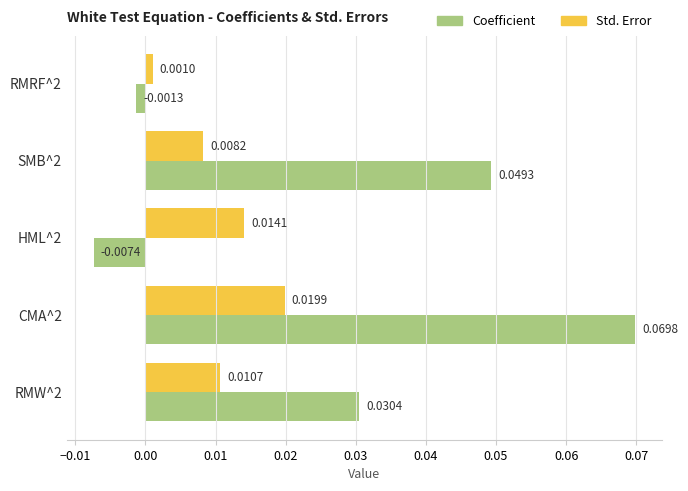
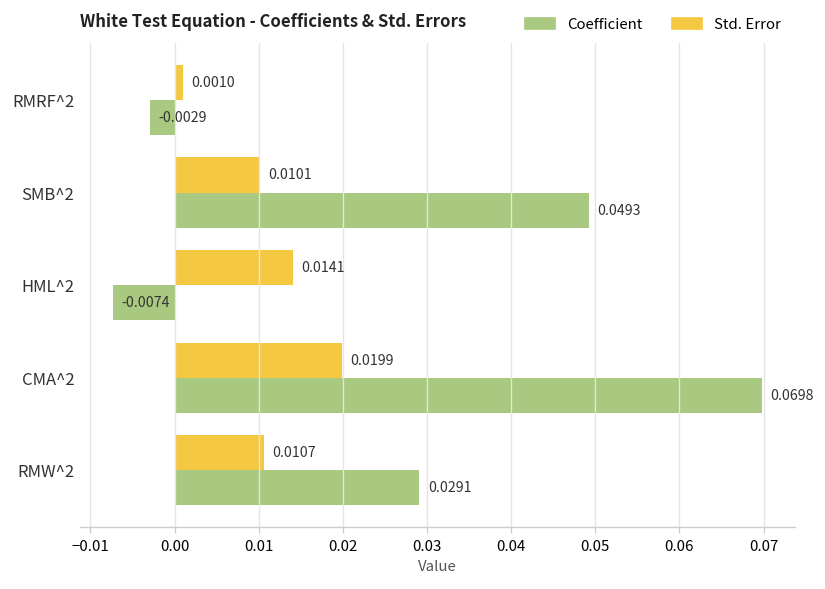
  {
    "Coefficient": {
-     "RMRF^2": -0.0013,
+     "RMRF^2": -0.0029,
      "SMB^2": 0.0493,
      "HML^2": -0.0074,
      "CMA^2": 0.0698,
-     "RMW^2": 0.0304
+     "RMW^2": 0.0291
    },
    "Std. Error": {
      "RMRF^2": 0.0010,
-     "SMB^2": 0.0082,
+     "SMB^2": 0.0101,
      "HML^2": 0.0141,
      "CMA^2": 0.0199,
      "RMW^2": 0.0107
    }
  }
